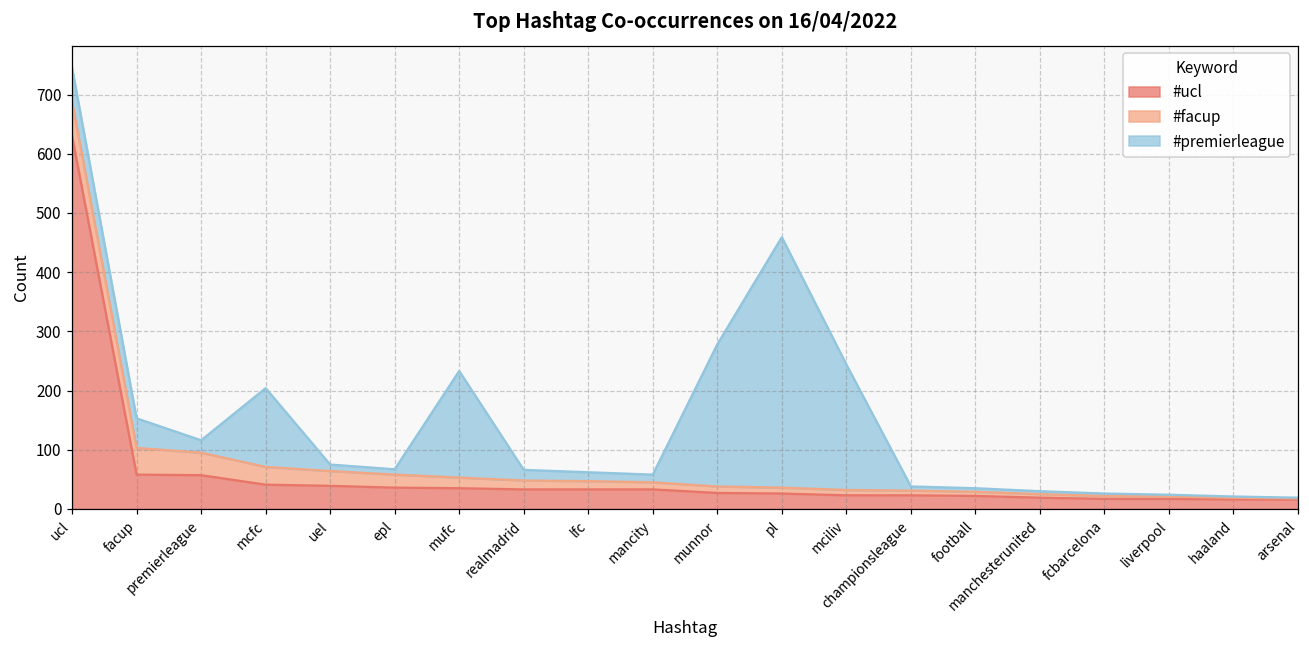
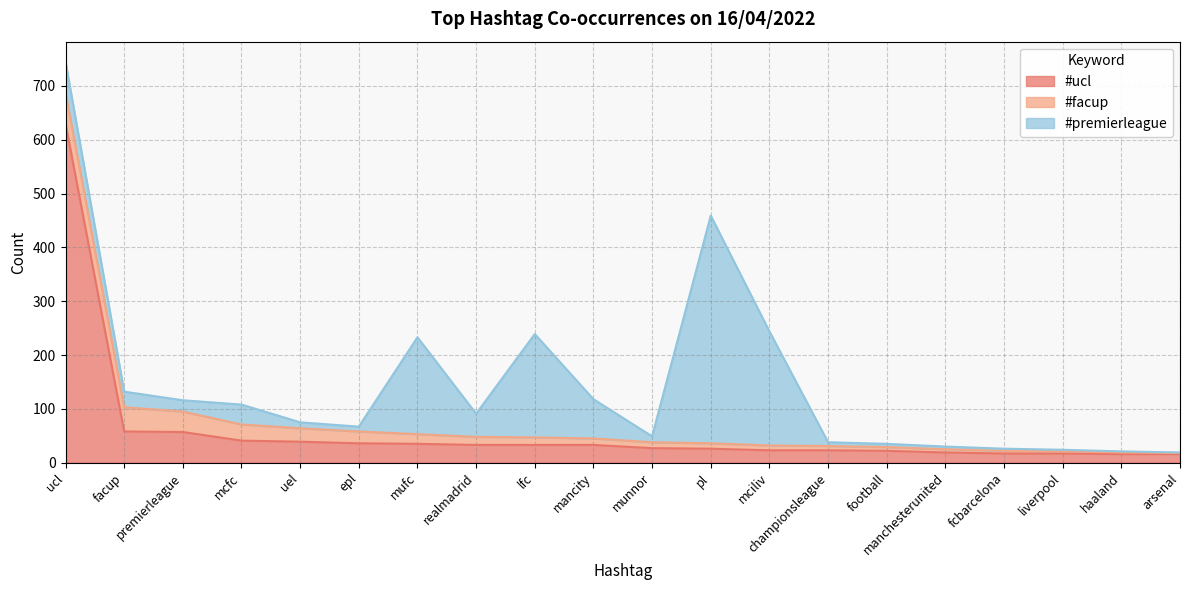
  {
    "#premierleague": {
      "ucl": 60,
-     "facup": 50,
+     "facup": 30,
      "premierleague": 20,
-     "mcfc": 130,
+     "mcfc": 40,
      "uel": 10,
      "epl": 10,
      "mufc": 180,
-     "realmadrid": 20,
-     "lfc": 20,
-     "mancity": 10,
-     "munnor": 240,
+     "realmadrid": 40,
+     "lfc": 190,
+     "mancity": 70,
+     "munnor": 10,
      "pl": 420,
      "mciliv": 210,
      "championsleague": 10,
      "football": 10,
      "manchesterunited": 10
    }
  }
